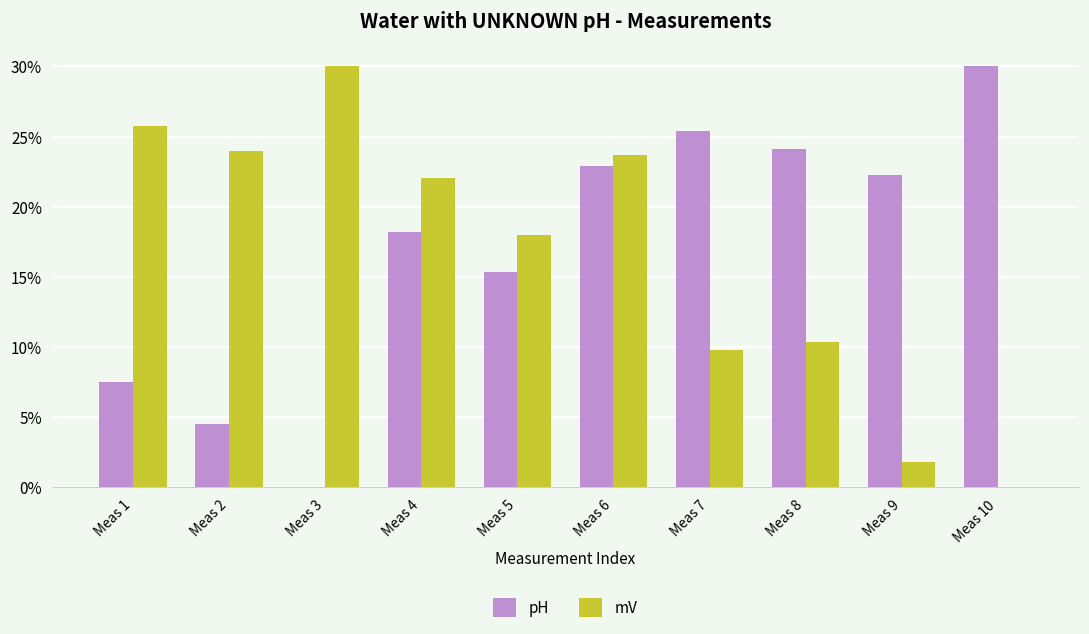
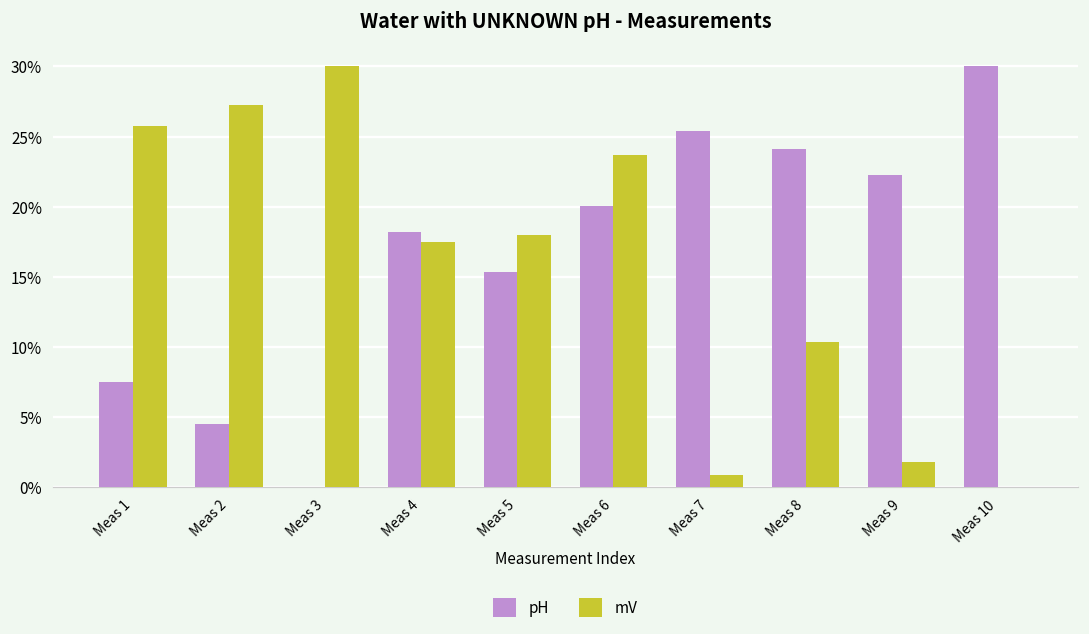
  {
    "pH": {
      "Meas 1": "7.5%",
      "Meas 2": "4.5%",
      "Meas 3": "0.0%",
      "Meas 4": "18.2%",
      "Meas 5": "15.3%",
-     "Meas 6": "22.9%",
+     "Meas 6": "20.1%",
      "Meas 7": "25.4%",
      "Meas 8": "24.1%",
      "Meas 9": "22.3%",
      "Meas 10": "30.0%"
    },
    "mV": {
      "Meas 1": "25.8%",
-     "Meas 2": "24.0%",
+     "Meas 2": "27.3%",
      "Meas 3": "30.0%",
-     "Meas 4": "22.0%",
+     "Meas 4": "17.5%",
      "Meas 5": "18.0%",
      "Meas 6": "23.7%",
-     "Meas 7": "9.8%",
+     "Meas 7": "0.9%",
      "Meas 8": "10.4%",
      "Meas 9": "1.8%",
      "Meas 10": "0.0%"
    }
  }
